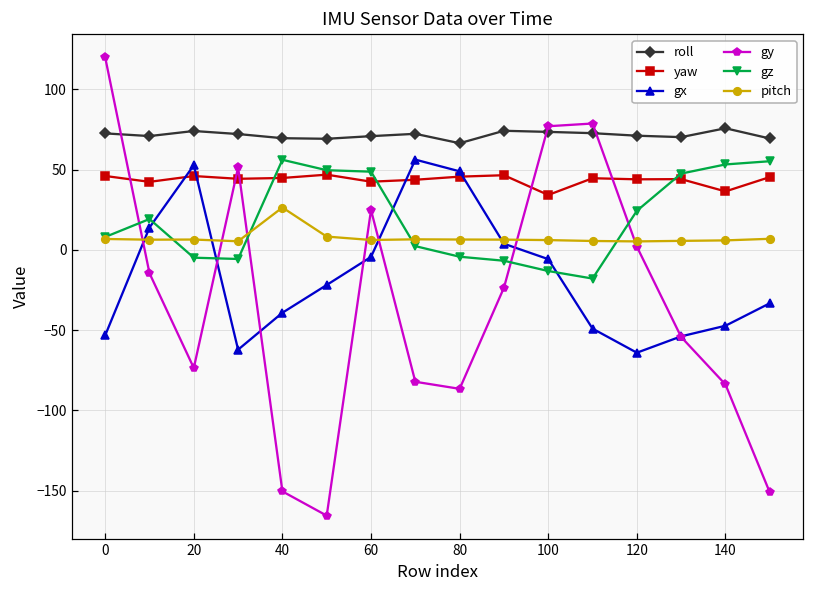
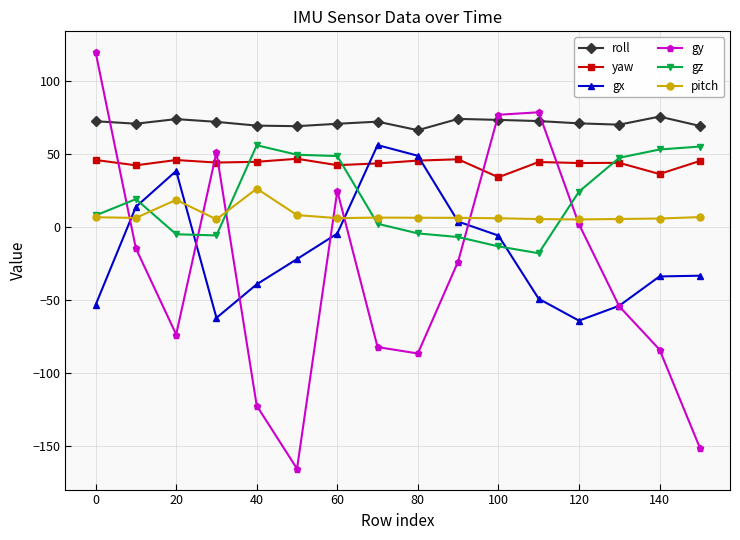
  {
    "roll": {
      "0": 73,
      "20": 74,
      "40": 70,
      "60": 71,
      "80": 67,
      "100": 74,
      "120": 71,
      "140": 76
    },
    "yaw": {
      "0": 46,
      "20": 46,
      "40": 45,
      "60": 43,
      "80": 46,
      "100": 34,
      "120": 44,
      "140": 36
    },
    "gx": {
      "0": -53,
-     "20": 53,
+     "20": 39,
      "40": -39,
      "60": -4,
      "80": 49,
      "100": -6,
      "120": -64,
-     "140": -47
+     "140": -34
    },
    "gy": {
      "0": 120,
      "20": -74,
-     "40": -150,
+     "40": -122,
      "60": 25,
      "80": -87,
      "100": 77,
      "120": 2,
      "140": -84
    },
    "gz": {
      "20": -5,
      "40": 56,
      "60": 49,
      "80": -4,
      "100": -13,
      "120": 24,
      "140": 53
    },
    "pitch": {
-     "20": 7,
+     "20": 19,
      "40": 26,
      "60": 6,
      "80": 7,
      "100": 6,
      "120": 5,
      "140": 6
    }
  }
